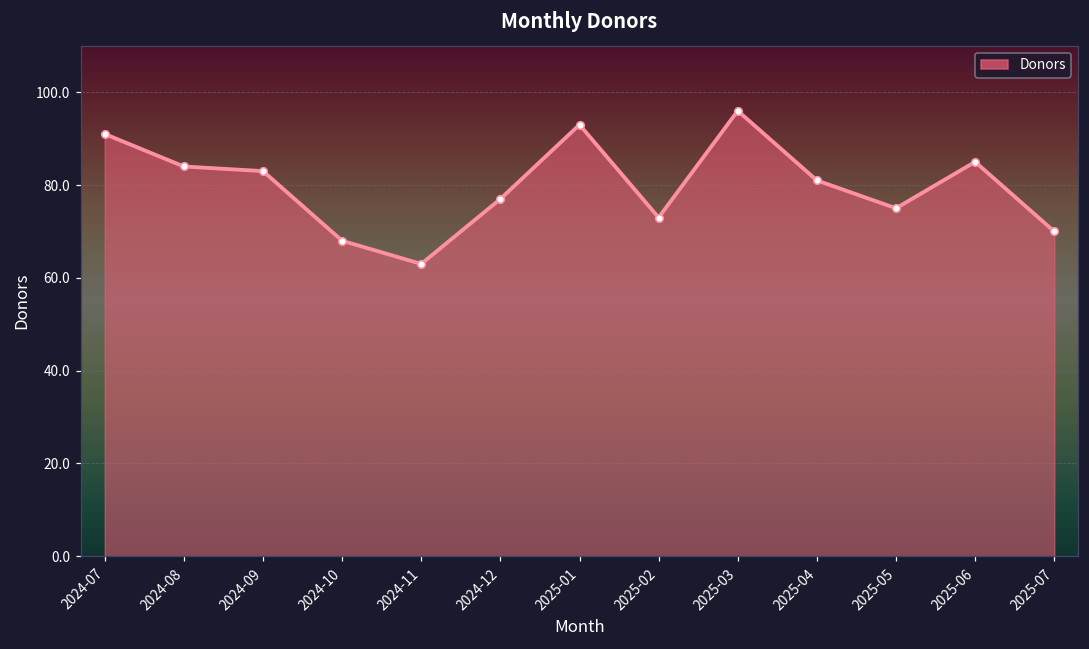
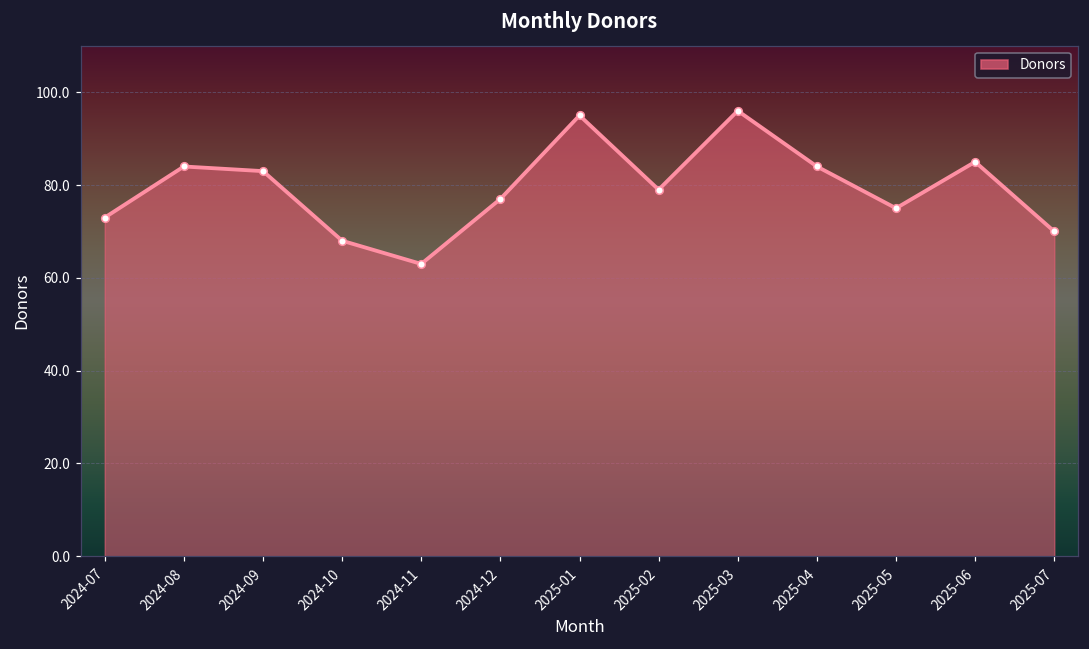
  {
-   "2024-07": 91,
+   "2024-07": 73,
    "2024-08": 84,
    "2024-09": 83,
    "2024-10": 68,
    "2024-11": 63,
    "2024-12": 77,
-   "2025-01": 93,
-   "2025-02": 73,
+   "2025-01": 95,
+   "2025-02": 79,
    "2025-03": 96,
-   "2025-04": 81,
+   "2025-04": 84,
    "2025-05": 75,
    "2025-06": 85,
    "2025-07": 70
  }
